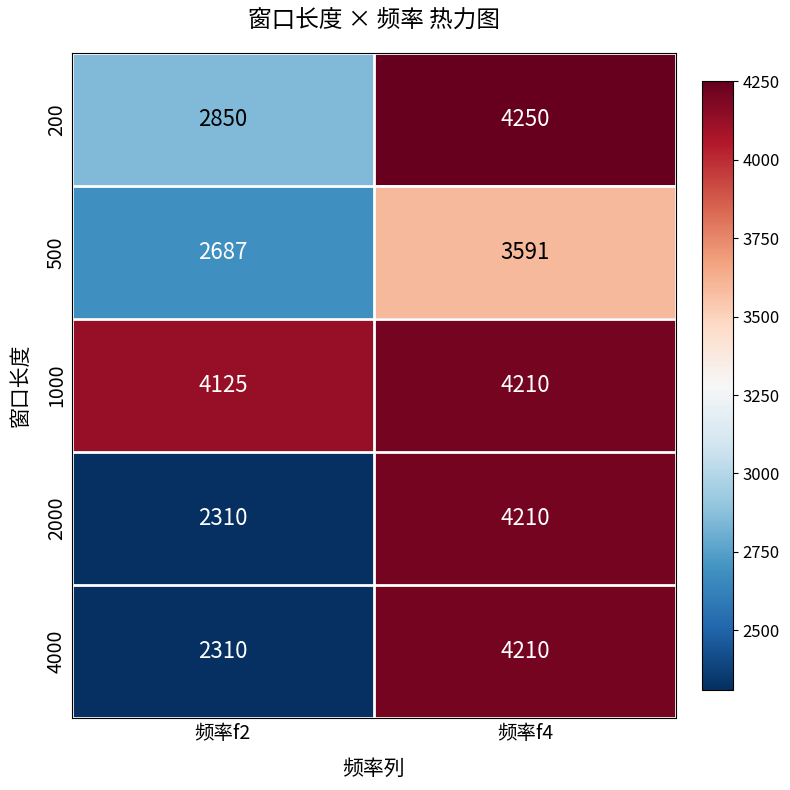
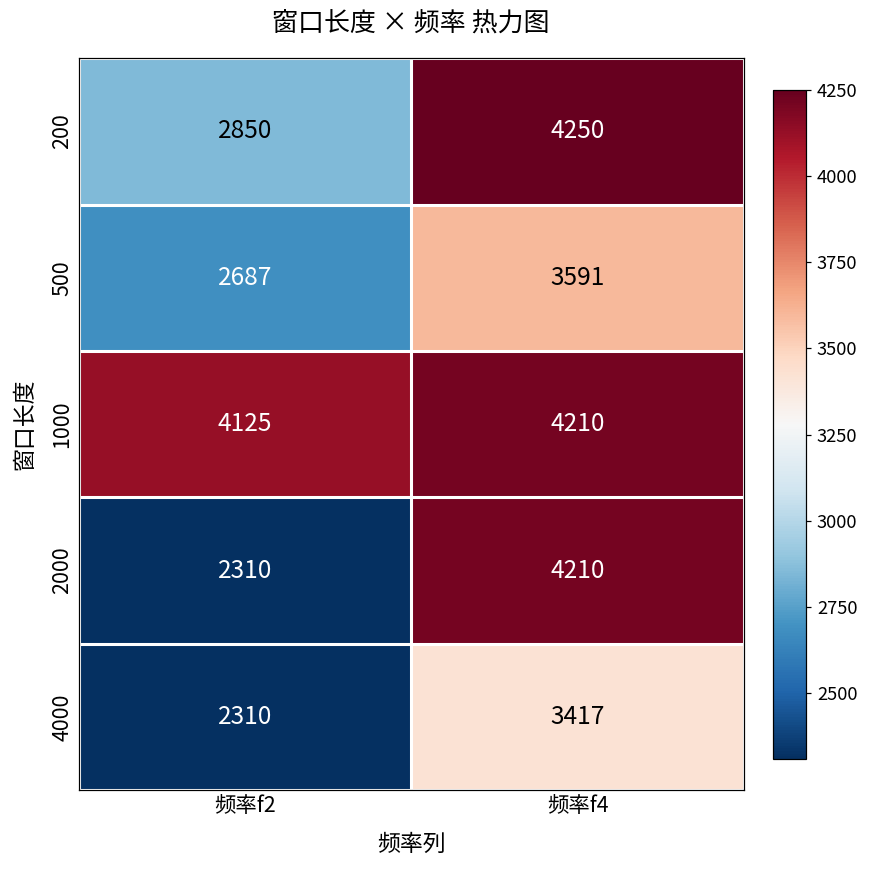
  {
    "200": {
      "频率f2": 2850,
      "频率f4": 4250
    },
    "500": {
      "频率f2": 2687,
      "频率f4": 3591
    },
    "1000": {
      "频率f2": 4125,
      "频率f4": 4210
    },
    "2000": {
      "频率f2": 2310,
      "频率f4": 4210
    },
    "4000": {
      "频率f2": 2310,
-     "频率f4": 4210
+     "频率f4": 3417
    }
  }
